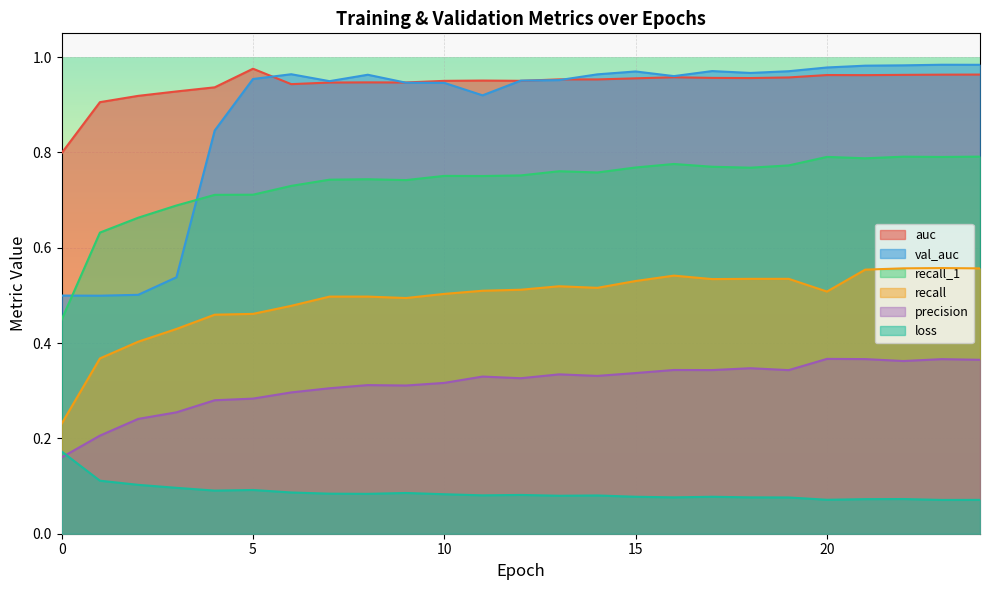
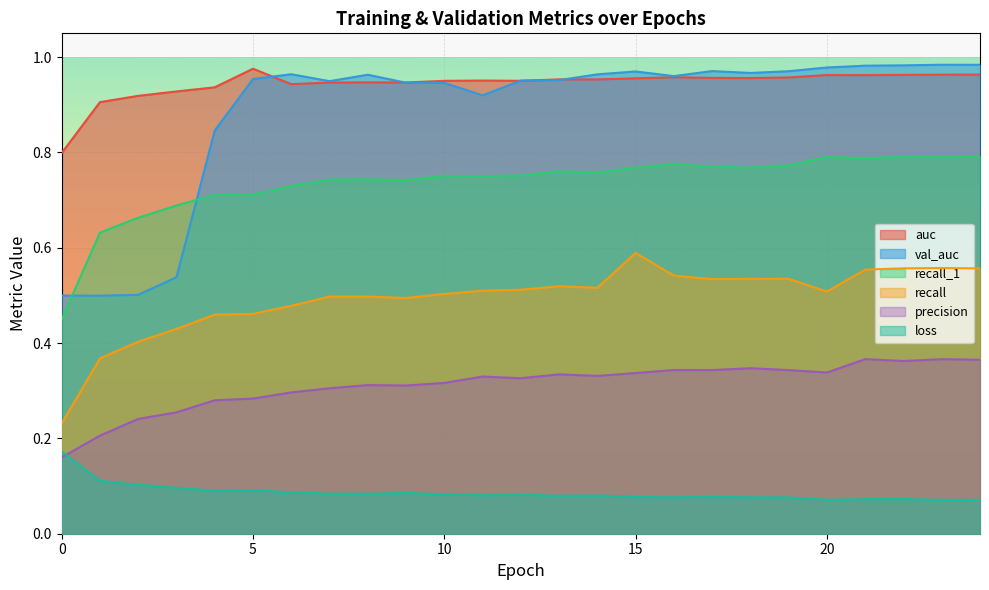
  {
    "auc": {
      "0": 0.80,
      "5": 0.98,
      "15": 0.96,
      "20": 0.96
    },
    "recall": {
      "0": 0.23,
      "5": 0.46,
      "10": 0.50,
-     "15": 0.53,
+     "15": 0.59,
      "20": 0.51
    },
    "precision": {
      "0": 0.16,
      "5": 0.28,
      "10": 0.32,
      "15": 0.34,
-     "20": 0.37
+     "20": 0.34
    }
  }
